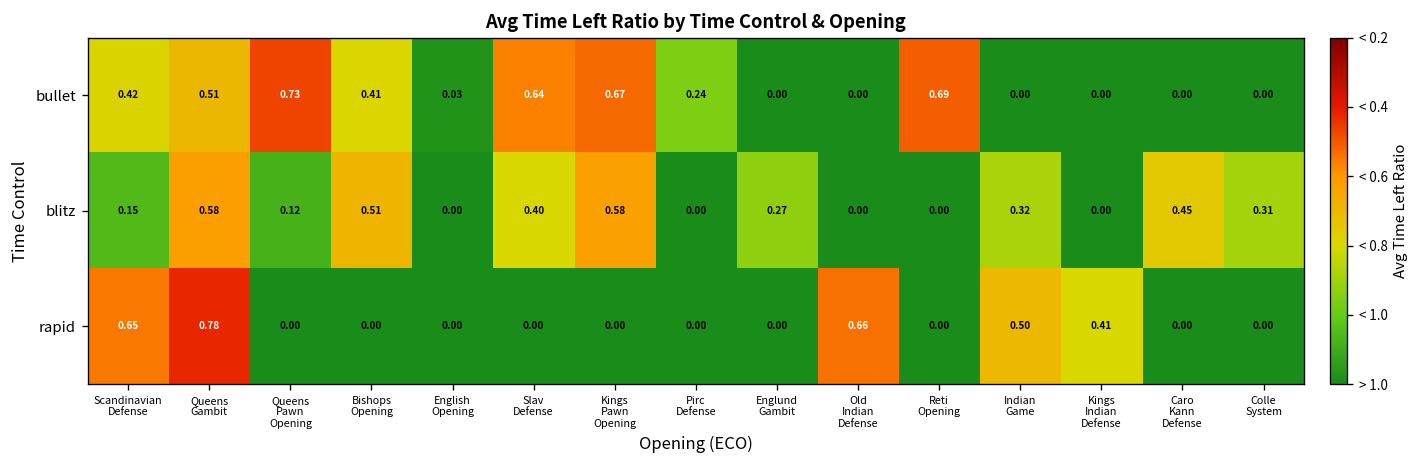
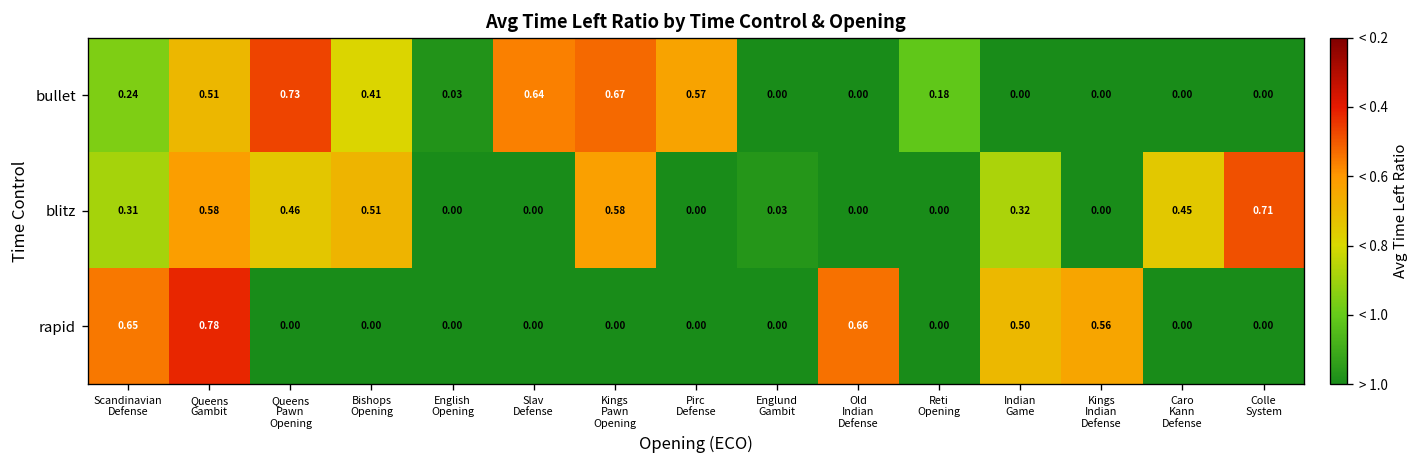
  {
    "bullet": {
-     "Scandinavian Defense": 0.42,
+     "Scandinavian Defense": 0.24,
      "Queens Gambit": 0.51,
      "Queens Pawn Opening": 0.73,
      "Bishops Opening": 0.41,
      "English Opening": 0.03,
      "Slav Defense": 0.64,
      "Kings Pawn Opening": 0.67,
-     "Pirc Defense": 0.24,
+     "Pirc Defense": 0.57,
      "Englund Gambit": 0.00,
      "Old Indian Defense": 0.00,
-     "Reti Opening": 0.69,
+     "Reti Opening": 0.18,
      "Indian Game": 0.00,
      "Kings Indian Defense": 0.00,
      "Caro Kann Defense": 0.00,
      "Colle System": 0.00
    },
    "blitz": {
-     "Scandinavian Defense": 0.15,
+     "Scandinavian Defense": 0.31,
      "Queens Gambit": 0.58,
-     "Queens Pawn Opening": 0.12,
+     "Queens Pawn Opening": 0.46,
      "Bishops Opening": 0.51,
      "English Opening": 0.00,
-     "Slav Defense": 0.40,
+     "Slav Defense": 0.00,
      "Kings Pawn Opening": 0.58,
      "Pirc Defense": 0.00,
-     "Englund Gambit": 0.27,
+     "Englund Gambit": 0.03,
      "Old Indian Defense": 0.00,
      "Reti Opening": 0.00,
      "Indian Game": 0.32,
      "Kings Indian Defense": 0.00,
      "Caro Kann Defense": 0.45,
-     "Colle System": 0.31
+     "Colle System": 0.71
    },
    "rapid": {
      "Scandinavian Defense": 0.65,
      "Queens Gambit": 0.78,
      "Queens Pawn Opening": 0.00,
      "Bishops Opening": 0.00,
      "English Opening": 0.00,
      "Slav Defense": 0.00,
      "Kings Pawn Opening": 0.00,
      "Pirc Defense": 0.00,
      "Englund Gambit": 0.00,
      "Old Indian Defense": 0.66,
      "Reti Opening": 0.00,
      "Indian Game": 0.50,
-     "Kings Indian Defense": 0.41,
+     "Kings Indian Defense": 0.56,
      "Caro Kann Defense": 0.00,
      "Colle System": 0.00
    }
  }
